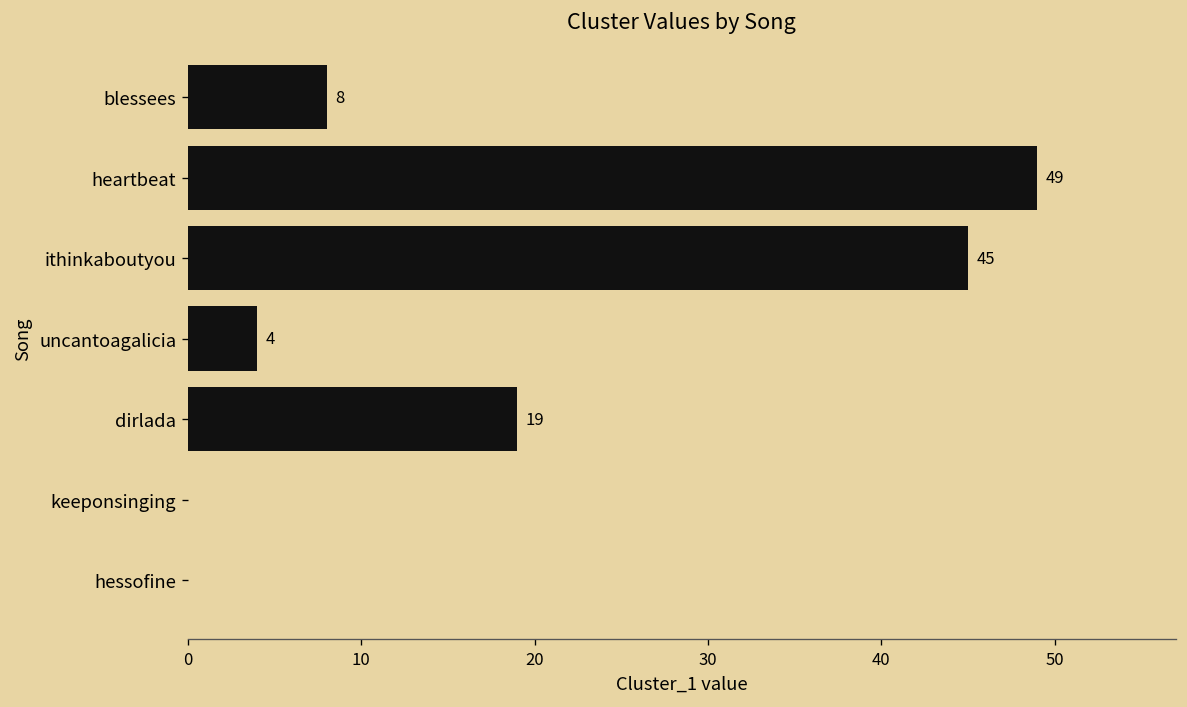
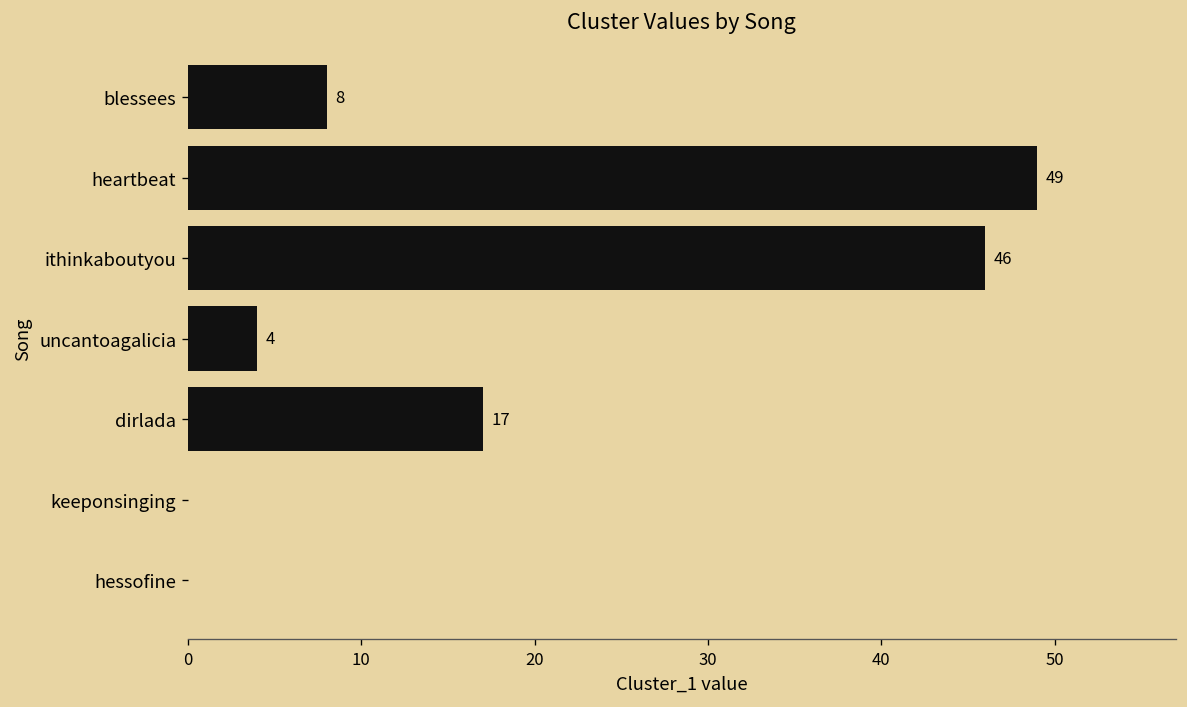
  {
    "blessees": 8,
    "heartbeat": 49,
-   "ithinkaboutyou": 45,
+   "ithinkaboutyou": 46,
    "uncantoagalicia": 4,
-   "dirlada": 19
+   "dirlada": 17
  }
